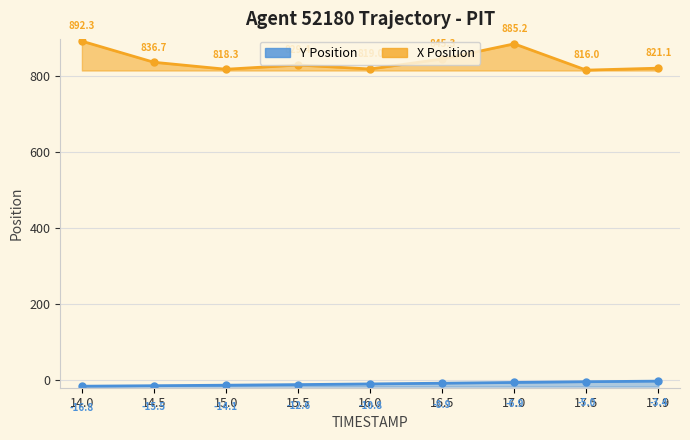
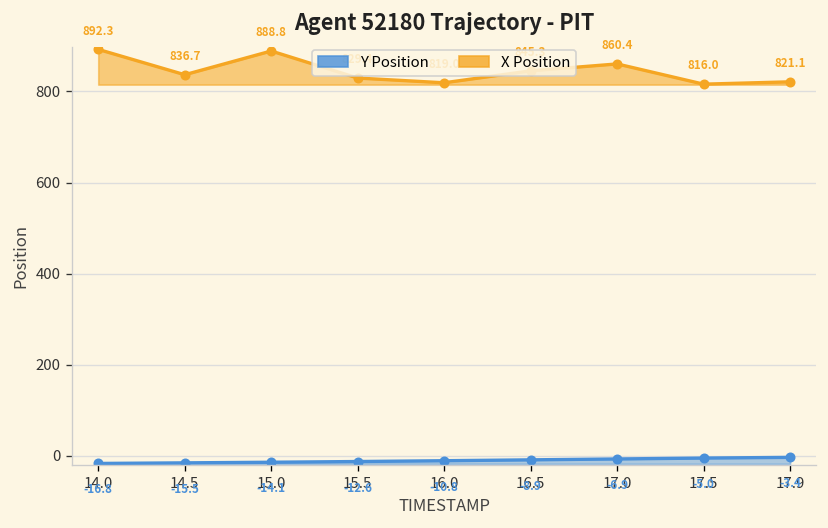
  {
    "X Position": {
      "14.0": 892.3,
      "14.5": 836.7,
-     "15.0": 818.3,
-     "17.0": 885.2,
+     "15.0": 888.8,
+     "17.0": 860.4,
      "17.5": 816.0,
      "17.9": 821.1
    },
    "Y Position": {
      "14.0": -16.8,
      "14.5": -15.5,
      "15.0": -14.1,
      "15.5": -12.6,
      "16.0": -10.8,
      "16.5": -8.9,
      "17.0": -6.9,
      "17.5": -5.0,
      "17.9": -3.4
    }
  }
